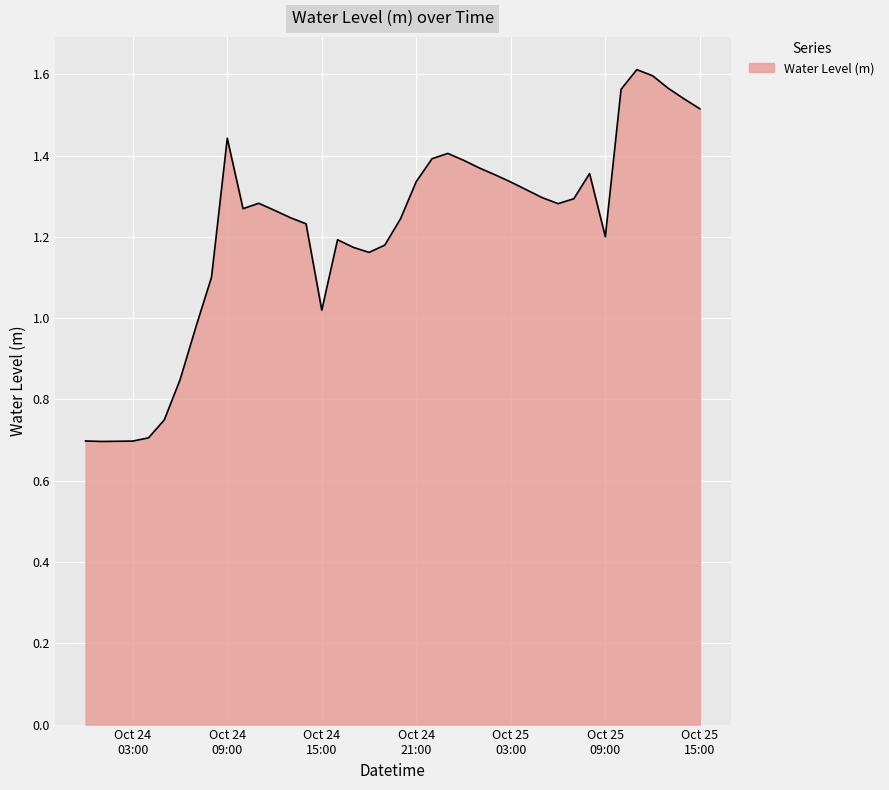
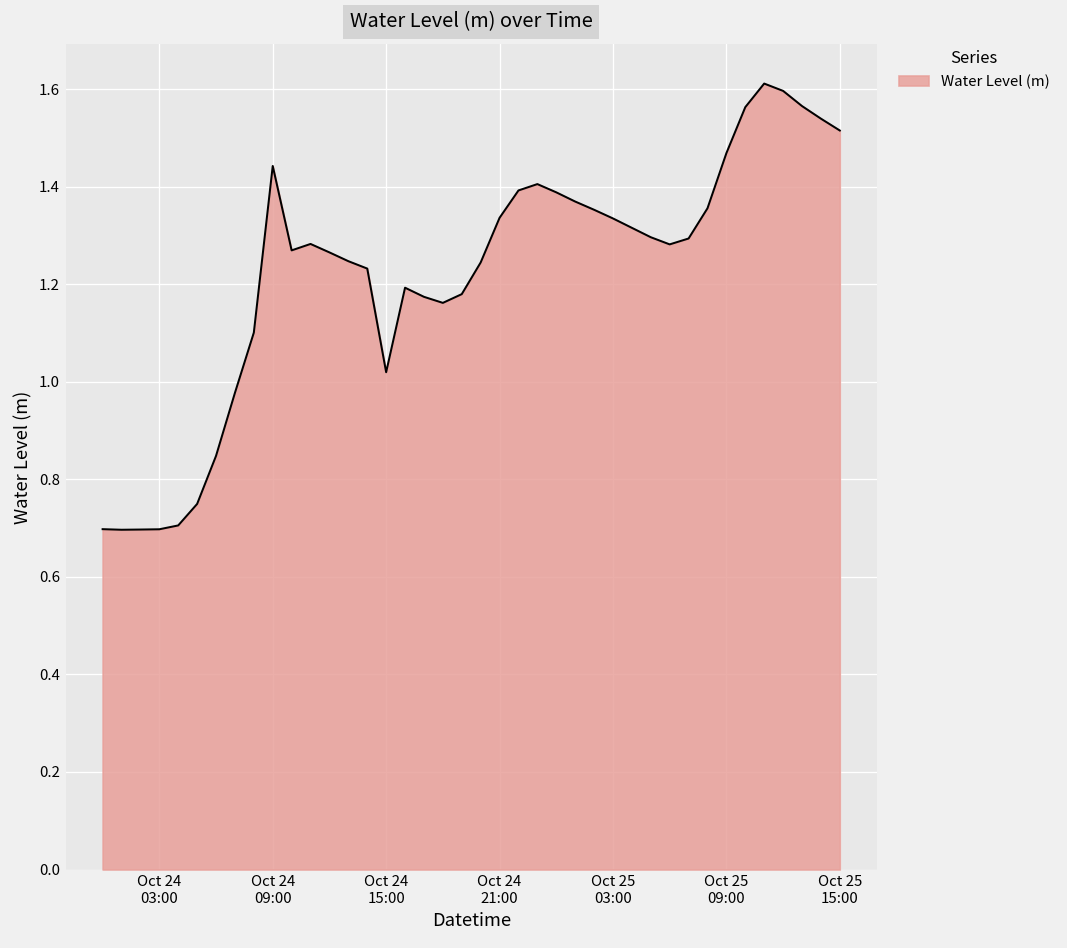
  {
    "Oct 24 03:00": 0.70,
    "Oct 24 09:00": 1.44,
    "Oct 24 15:00": 1.02,
    "Oct 24 21:00": 1.34,
    "Oct 25 03:00": 1.33,
-   "Oct 25 09:00": 1.20,
+   "Oct 25 09:00": 1.47,
    "Oct 25 15:00": 1.52
  }
